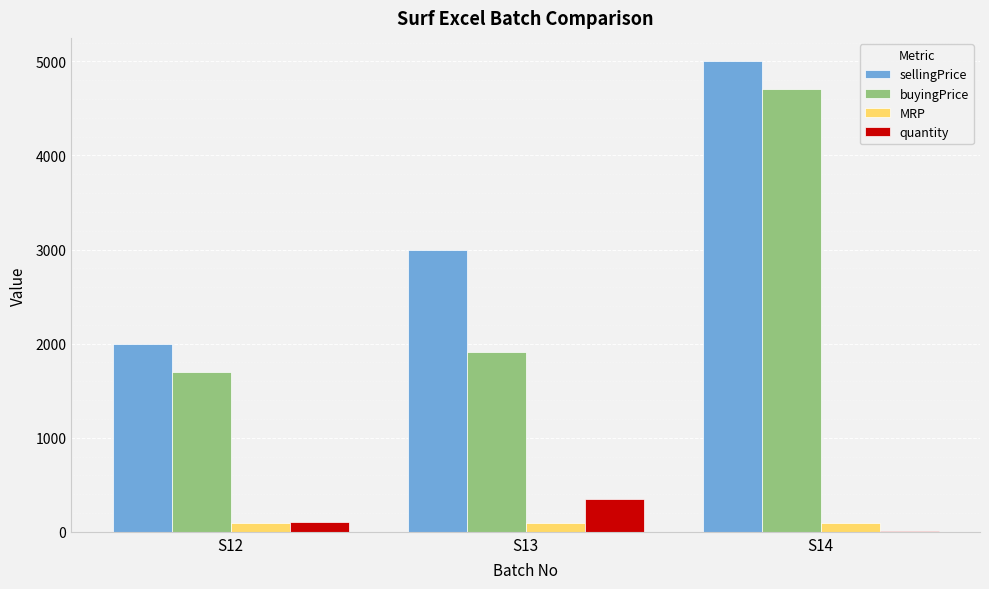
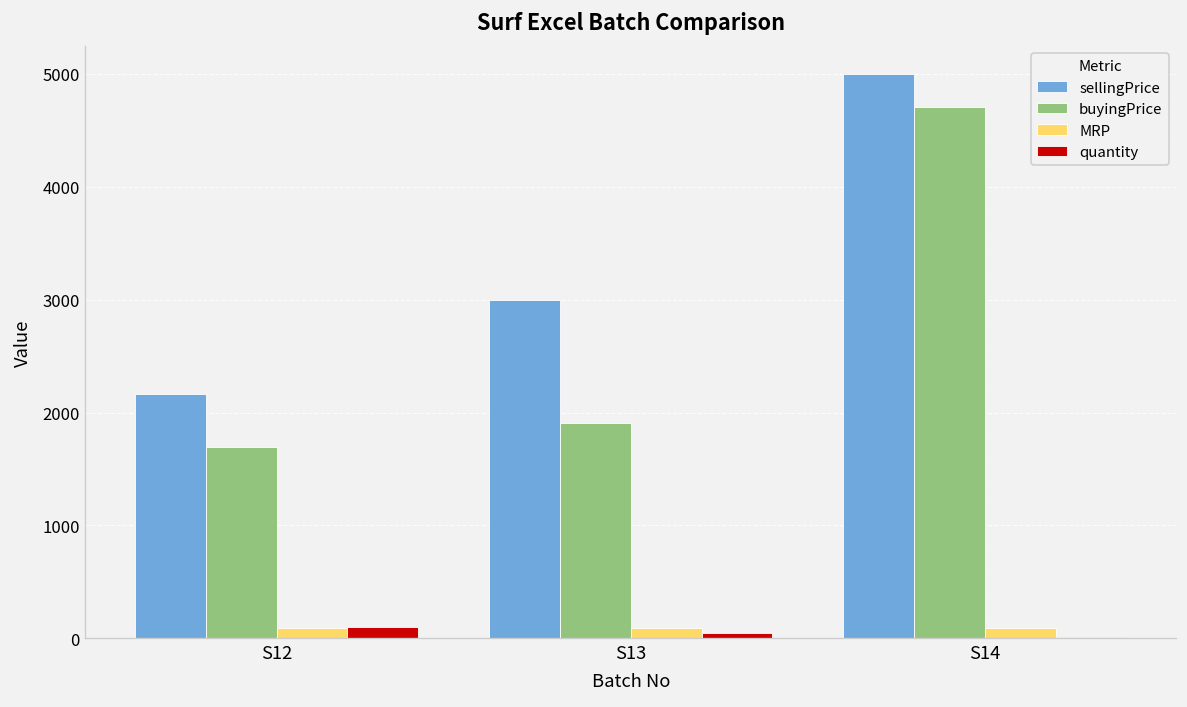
  {
    "sellingPrice": {
-     "S12": 2000,
+     "S12": 2200,
      "S13": 3000,
      "S14": 5000
    },
    "buyingPrice": {
      "S12": 1700,
      "S13": 1900,
      "S14": 4700
    },
    "MRP": {
      "S12": 100,
      "S13": 100,
      "S14": 100
    },
    "quantity": {
      "S12": 100,
-     "S13": 300
+     "S13": 100
    }
  }
